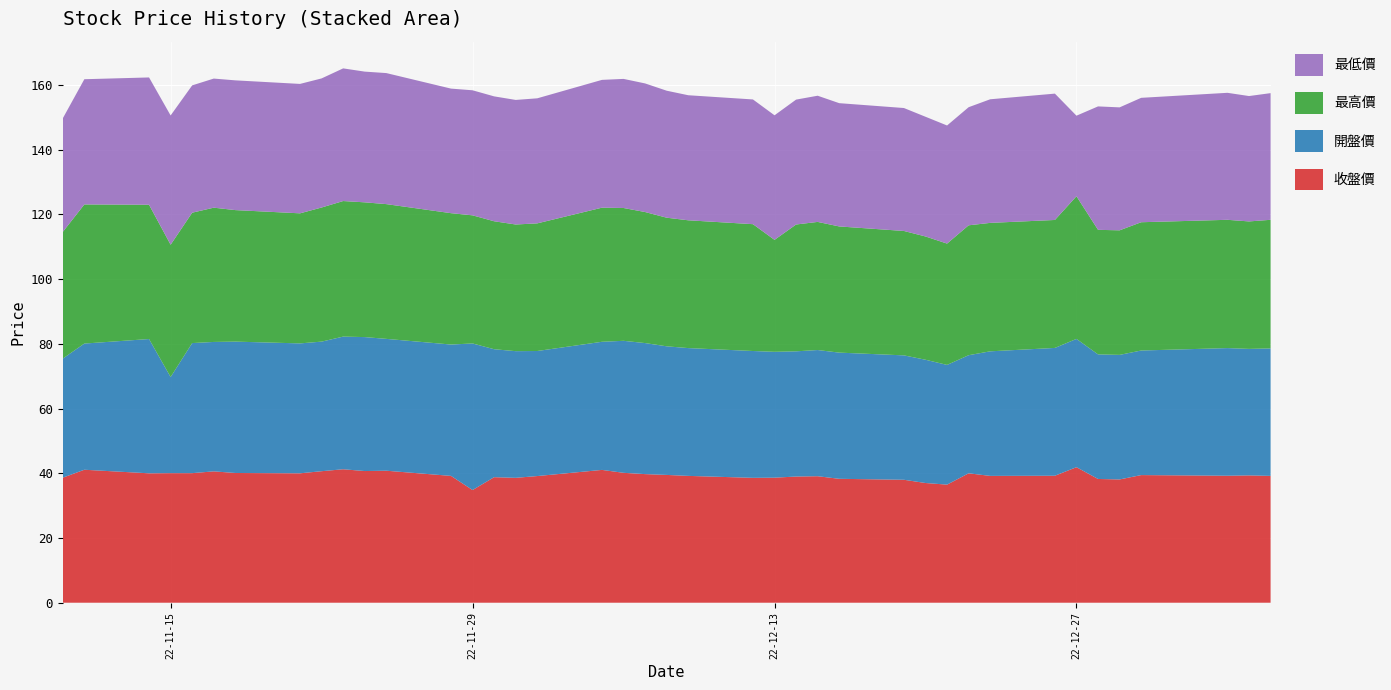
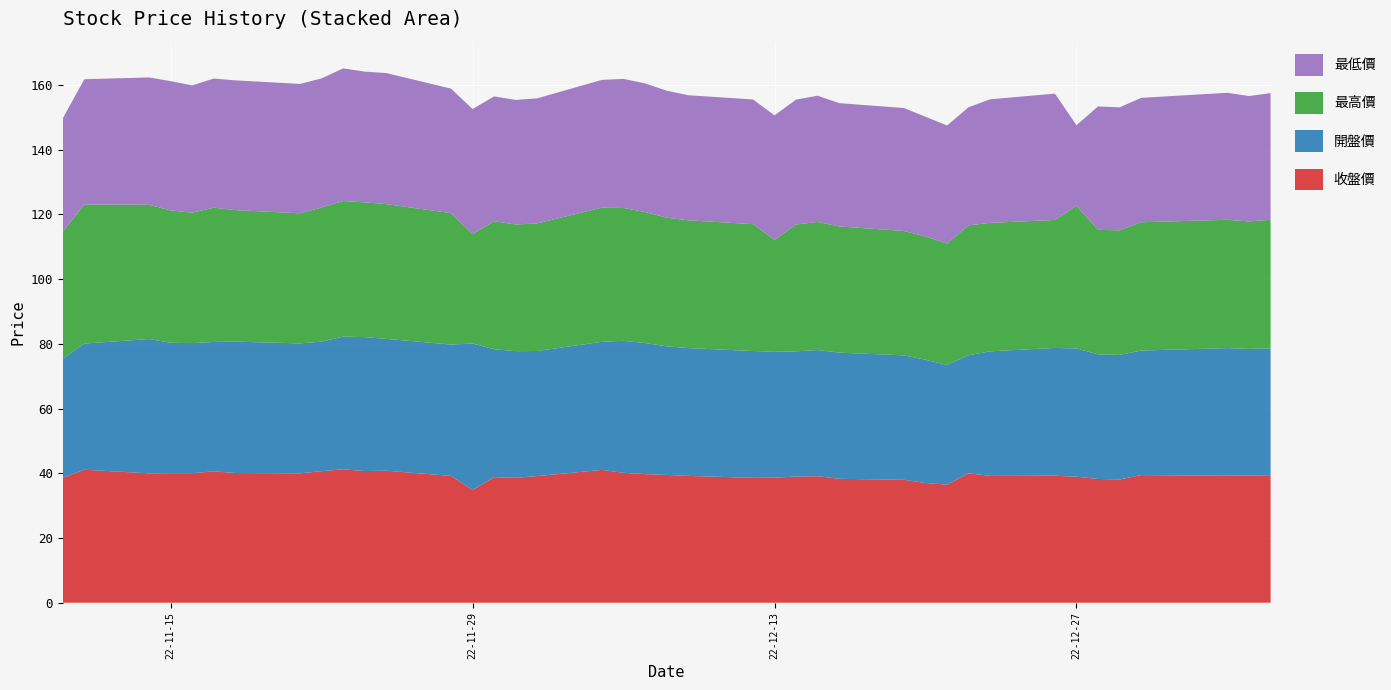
  {
    "收盤價": {
      "22-11-15": 40,
      "22-11-29": 35,
      "22-12-13": 39,
-     "22-12-27": 42
+     "22-12-27": 39
    },
    "開盤價": {
-     "22-11-15": 30,
+     "22-11-15": 40,
      "22-11-29": 45,
      "22-12-13": 39,
      "22-12-27": 40
    },
    "最高價": {
      "22-11-15": 41,
-     "22-11-29": 40,
+     "22-11-29": 34,
      "22-12-13": 35,
      "22-12-27": 44
    },
    "最低價": {
      "22-11-15": 40,
      "22-11-29": 39,
      "22-12-13": 39,
      "22-12-27": 25
    }
  }
